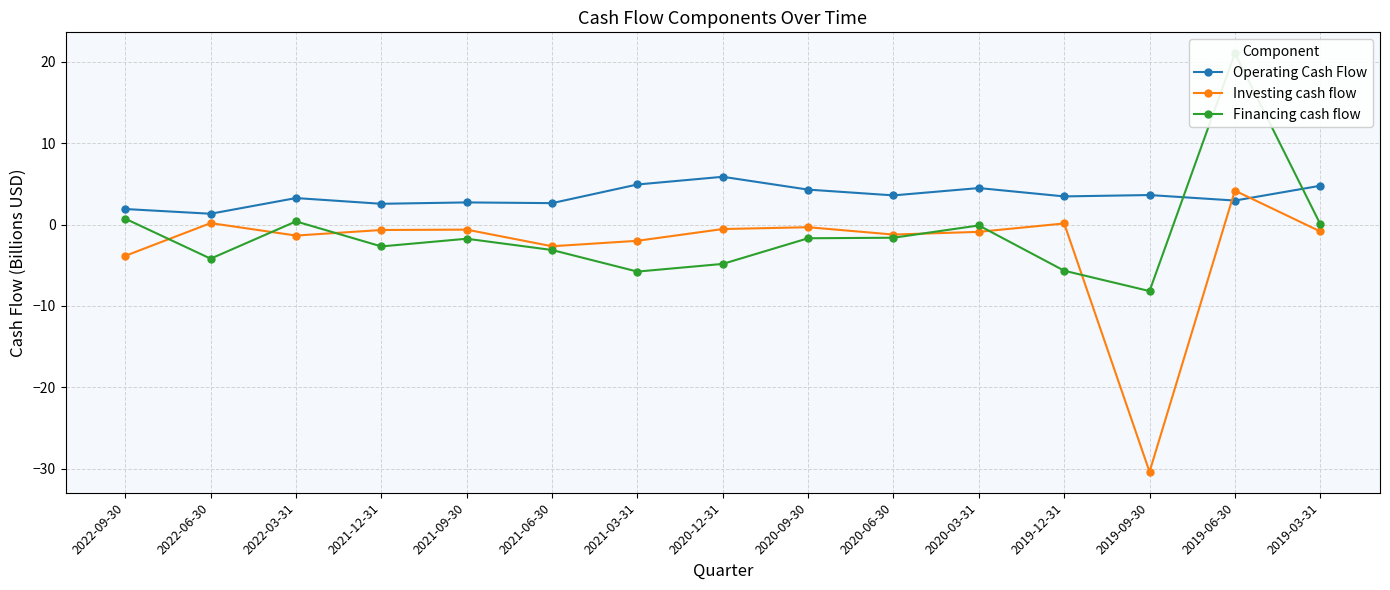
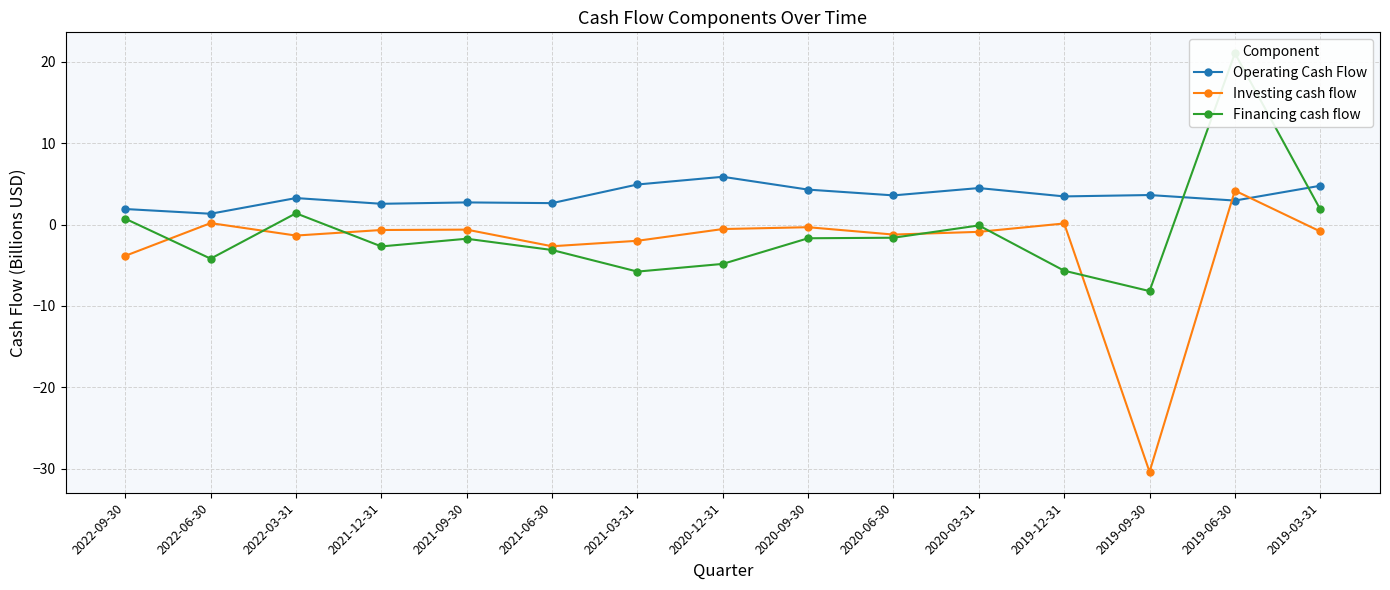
  {
    "Operating Cash Flow": {
      "2022-09-30": 2,
      "2022-06-30": 1,
      "2022-03-31": 3,
      "2021-12-31": 3,
      "2021-09-30": 3,
      "2021-06-30": 3,
      "2021-03-31": 5,
      "2020-12-31": 6,
      "2020-09-30": 4,
      "2020-06-30": 4,
      "2020-03-31": 4,
      "2019-12-31": 3,
      "2019-09-30": 4,
      "2019-06-30": 3,
      "2019-03-31": 5
    },
    "Investing cash flow": {
      "2022-09-30": -4,
      "2022-06-30": 0,
      "2022-03-31": -1,
      "2021-12-31": -1,
      "2021-09-30": -1,
      "2021-06-30": -3,
      "2021-03-31": -2,
      "2020-12-31": -1,
      "2020-09-30": 0,
      "2020-06-30": -1,
      "2020-03-31": -1,
      "2019-12-31": 0,
      "2019-09-30": -30,
      "2019-06-30": 4,
      "2019-03-31": -1
    },
    "Financing cash flow": {
      "2022-09-30": 1,
      "2022-06-30": -4,
-     "2022-03-31": 0,
+     "2022-03-31": 1,
      "2021-12-31": -3,
      "2021-09-30": -2,
      "2021-06-30": -3,
      "2021-03-31": -6,
      "2020-12-31": -5,
      "2020-09-30": -2,
      "2020-06-30": -2,
      "2020-03-31": 0,
      "2019-12-31": -6,
      "2019-09-30": -8,
-     "2019-03-31": 0
+     "2019-03-31": 2
    }
  }
